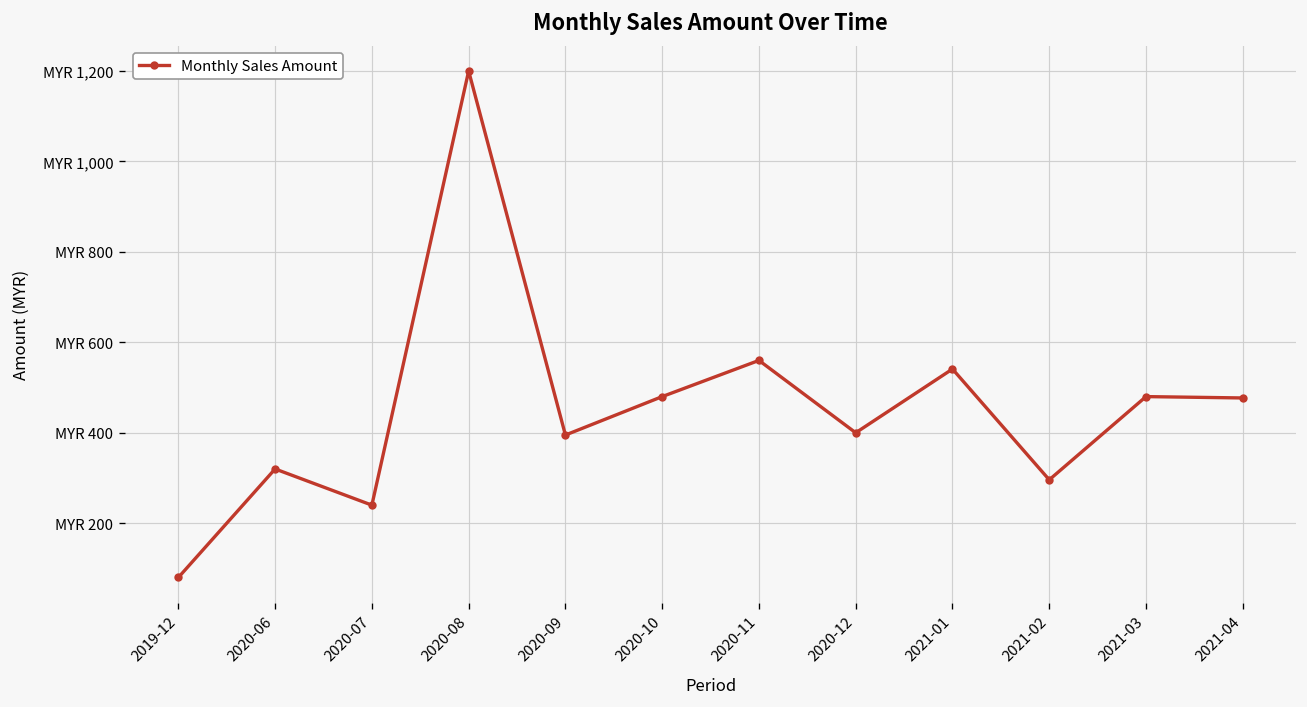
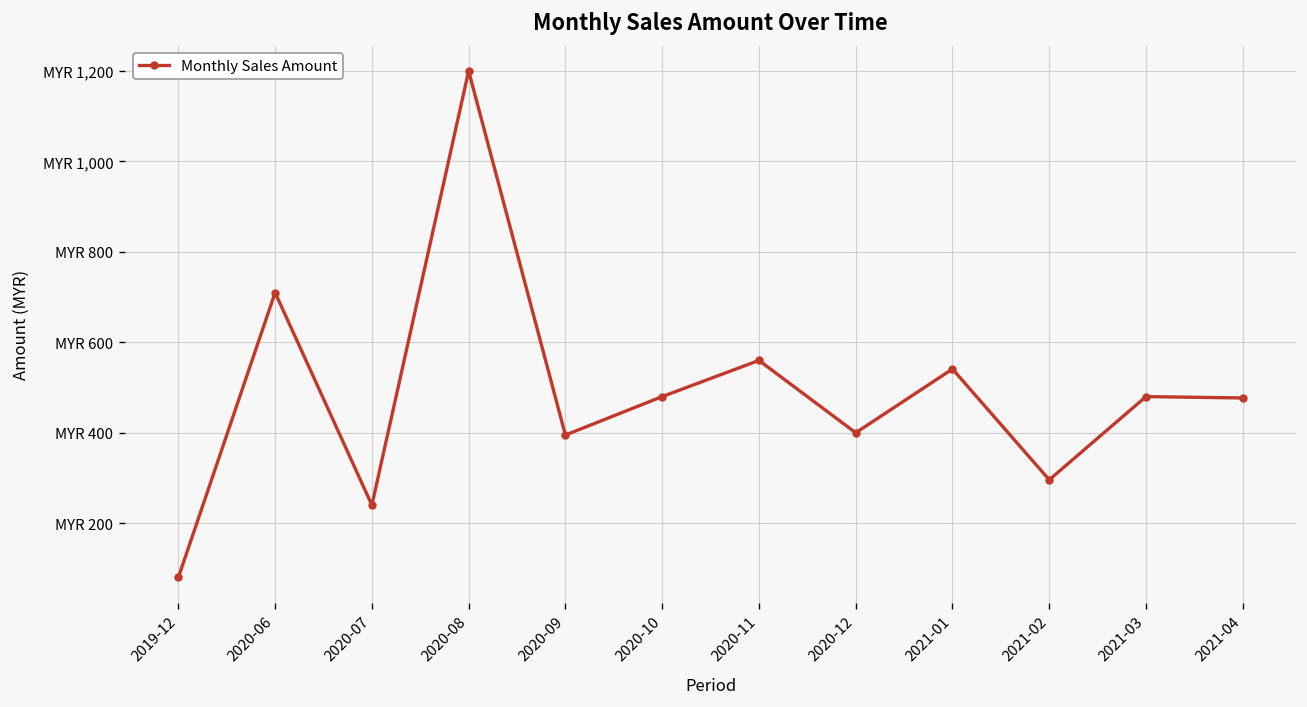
  {
    "2019-12": "MYR 80",
-   "2020-06": "MYR 320",
+   "2020-06": "MYR 710",
    "2020-07": "MYR 240",
    "2020-08": "MYR 1,200",
    "2020-09": "MYR 400",
    "2020-10": "MYR 480",
    "2020-11": "MYR 560",
    "2020-12": "MYR 400",
    "2021-01": "MYR 540",
    "2021-02": "MYR 300",
    "2021-03": "MYR 480",
    "2021-04": "MYR 480"
  }
